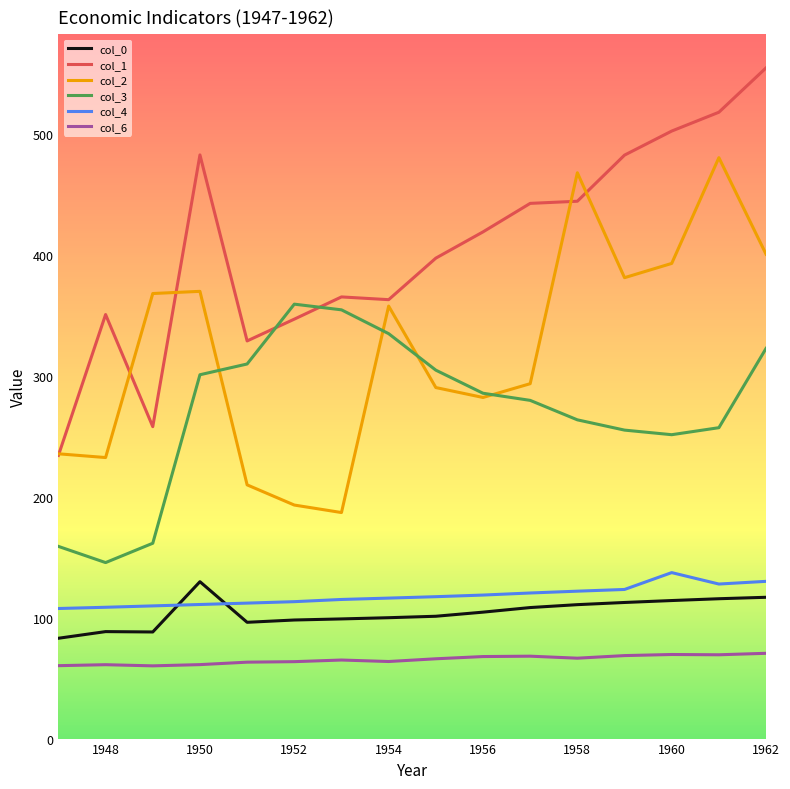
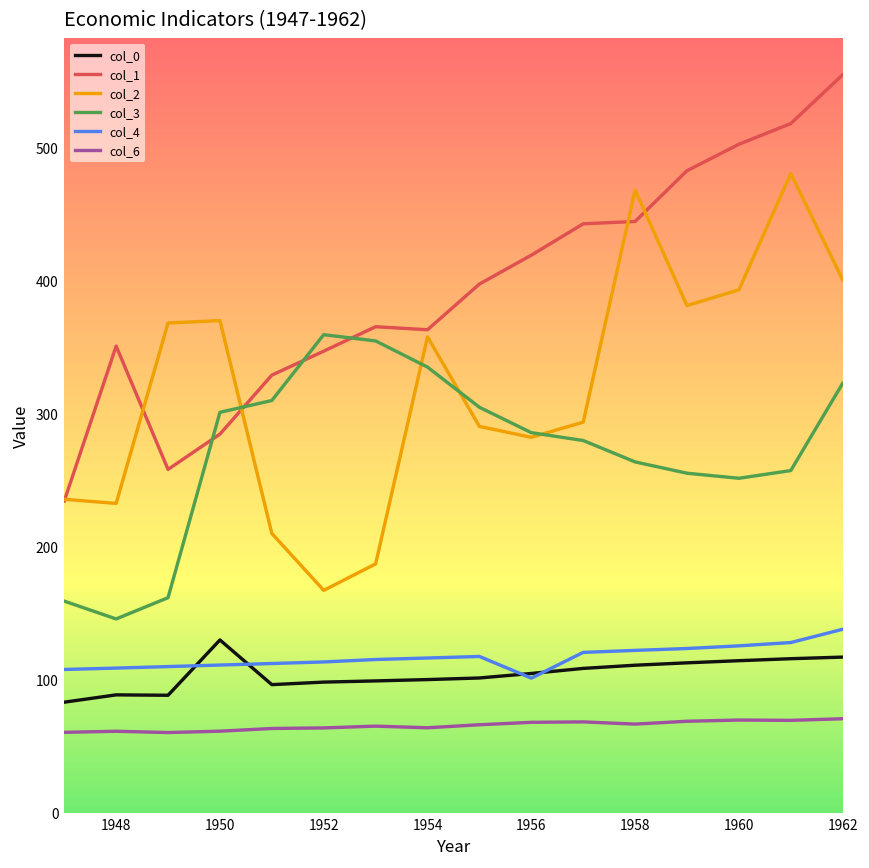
  {
    "col_0": {
      "1948": 89,
      "1950": 130,
      "1952": 98,
      "1954": 100,
      "1956": 105,
      "1958": 111,
      "1960": 114,
      "1962": 117
    },
    "col_1": {
      "1948": 351,
-     "1950": 483,
+     "1950": 285,
      "1952": 347,
      "1954": 363,
      "1956": 419,
      "1958": 445,
      "1960": 503,
      "1962": 555
    },
    "col_2": {
      "1948": 233,
      "1950": 370,
-     "1952": 193,
+     "1952": 167,
      "1954": 358,
      "1956": 282,
      "1958": 468,
      "1960": 393,
      "1962": 401
    },
    "col_3": {
      "1948": 146,
      "1950": 301,
      "1952": 359,
      "1954": 335,
      "1956": 286,
      "1958": 264,
      "1960": 251,
      "1962": 323
    },
    "col_4": {
      "1948": 109,
      "1950": 111,
      "1952": 113,
      "1954": 116,
-     "1956": 119,
+     "1956": 101,
      "1958": 122,
-     "1960": 137,
-     "1962": 130
+     "1960": 125,
+     "1962": 138
    },
    "col_6": {
      "1948": 61,
      "1950": 61,
      "1952": 64,
      "1954": 64,
      "1956": 68,
      "1958": 67,
      "1960": 70,
      "1962": 71
    }
  }
